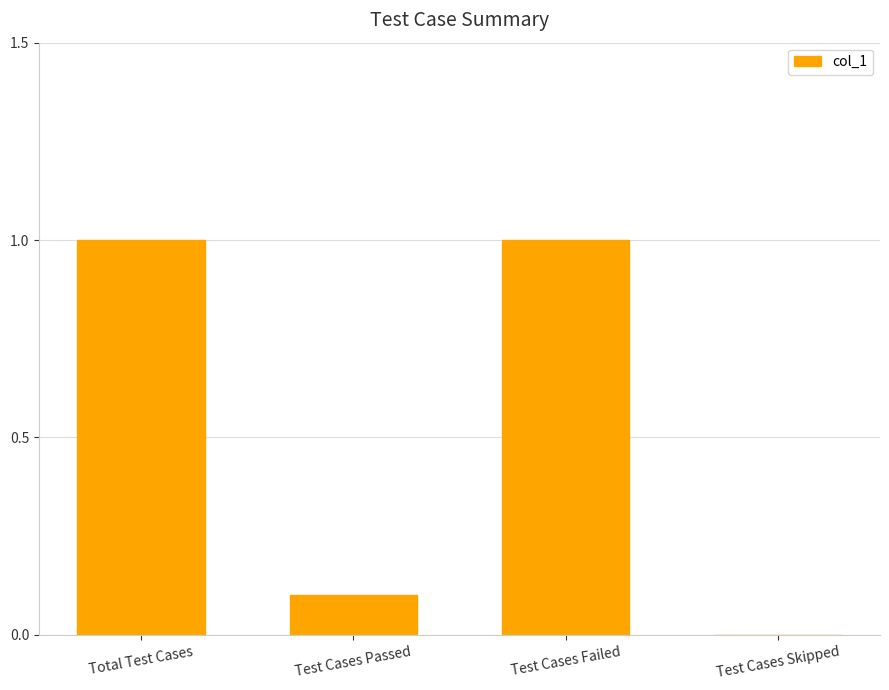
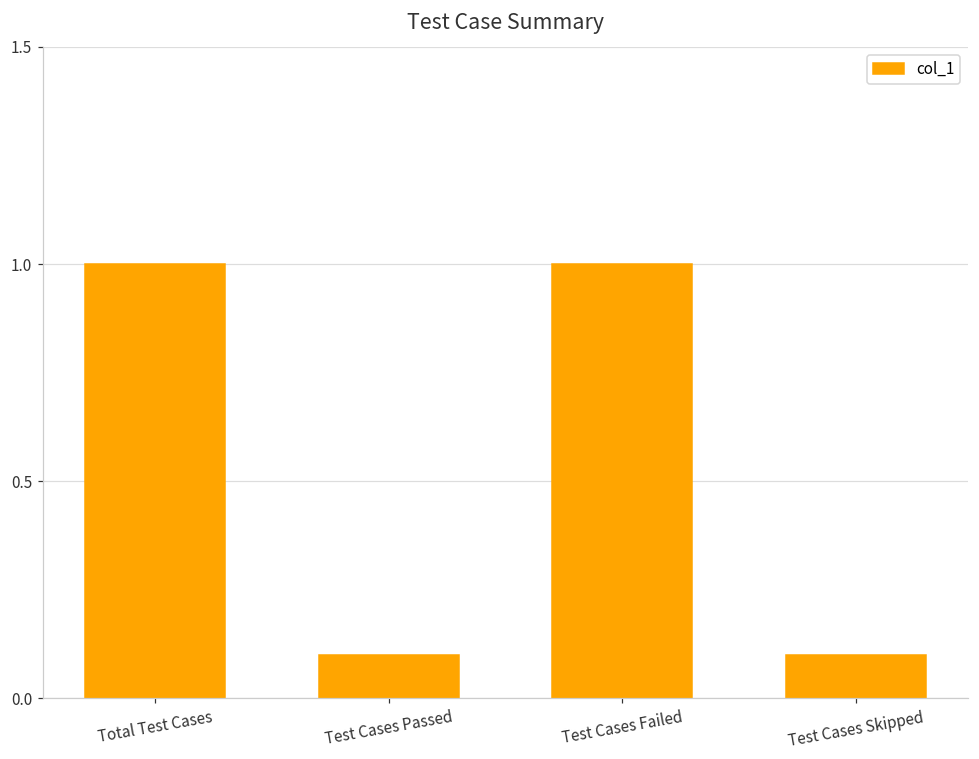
  {
    "Total Test Cases": 1.0,
    "Test Cases Passed": 0.1,
    "Test Cases Failed": 1.0,
-   "Test Cases Skipped": 0.0
+   "Test Cases Skipped": 0.1
  }
